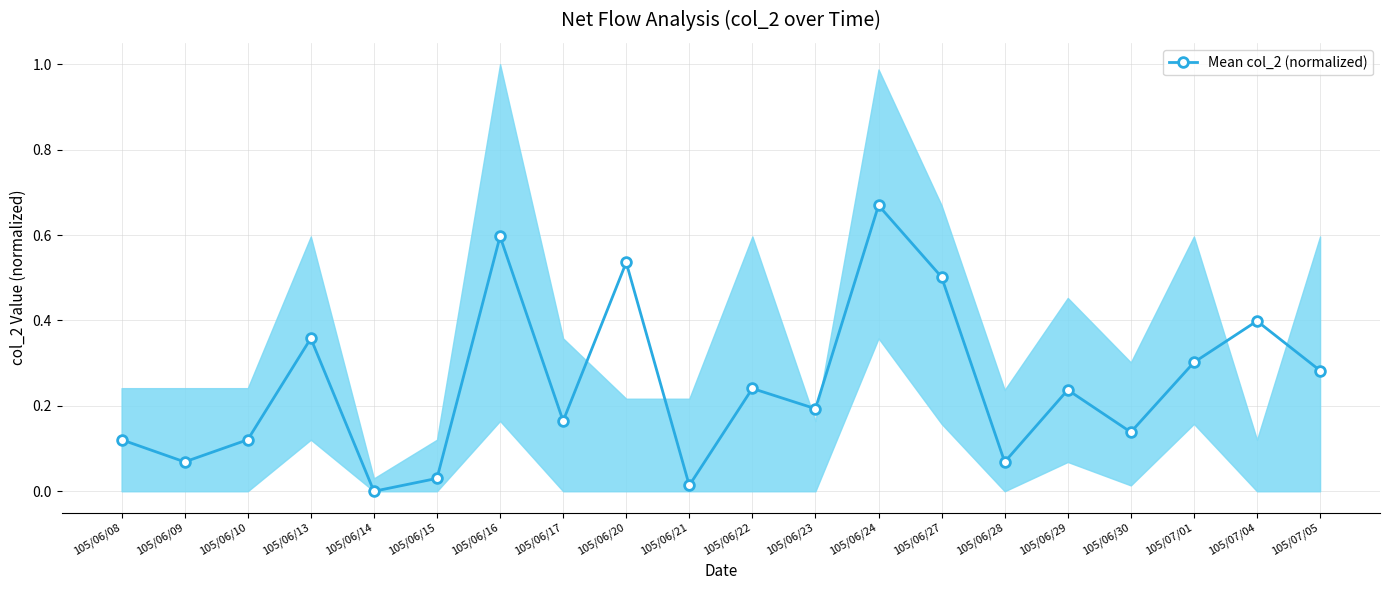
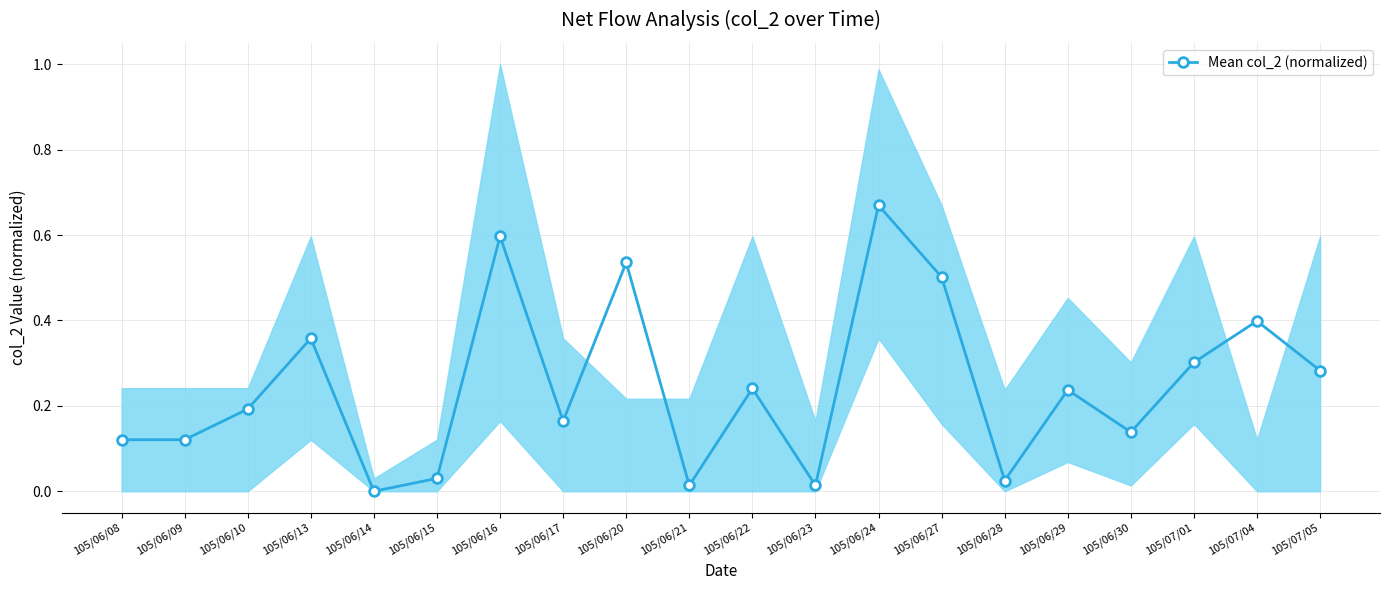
  {
    "Mean col_2 (normalized)": {
      "105/06/08": 0.12,
-     "105/06/09": 0.07,
-     "105/06/10": 0.12,
+     "105/06/09": 0.12,
+     "105/06/10": 0.19,
      "105/06/13": 0.36,
      "105/06/14": 0.00,
      "105/06/15": 0.03,
      "105/06/16": 0.60,
      "105/06/17": 0.16,
      "105/06/20": 0.54,
      "105/06/21": 0.01,
      "105/06/22": 0.24,
-     "105/06/23": 0.19,
+     "105/06/23": 0.01,
      "105/06/24": 0.67,
      "105/06/27": 0.50,
-     "105/06/28": 0.07,
+     "105/06/28": 0.03,
      "105/06/29": 0.24,
      "105/06/30": 0.14,
      "105/07/01": 0.30,
      "105/07/04": 0.40,
      "105/07/05": 0.28
    }
  }
